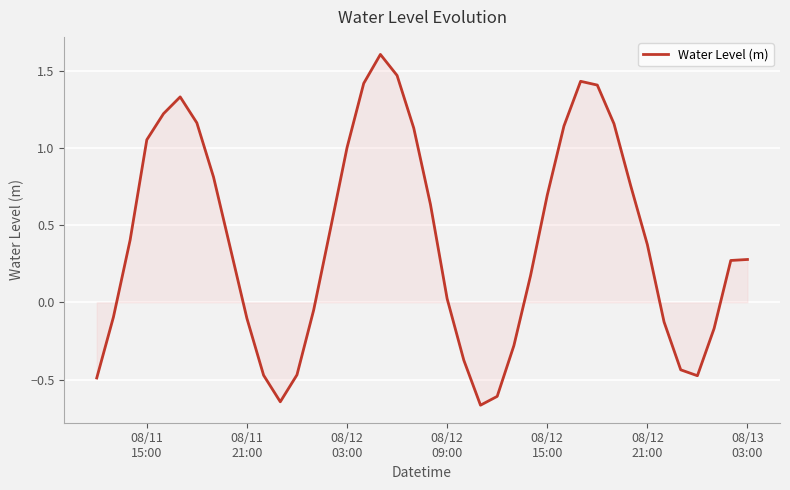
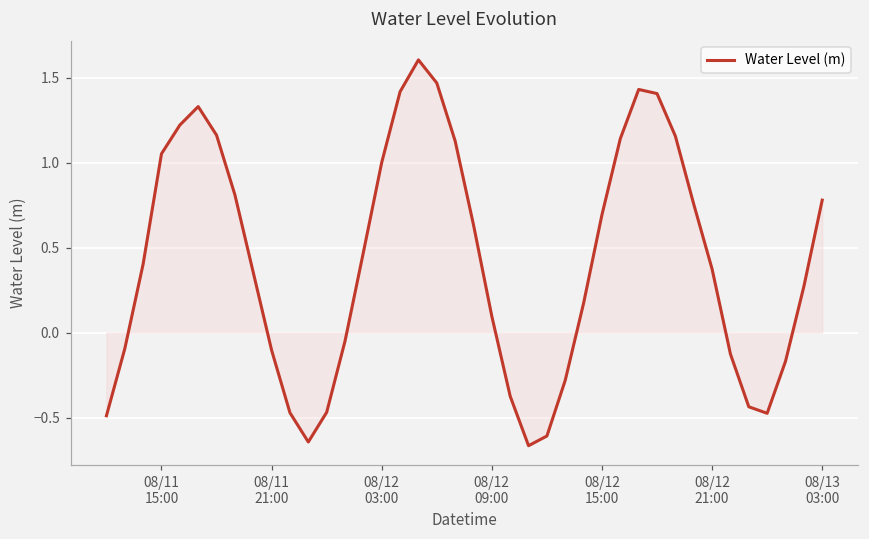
  {
    "Water Level (m)": {
      "08/11 21:00": -0.10,
-     "08/12 09:00": 0.02,
-     "08/13 03:00": 0.28
+     "08/12 09:00": 0.10,
+     "08/13 03:00": 0.78
    }
  }
